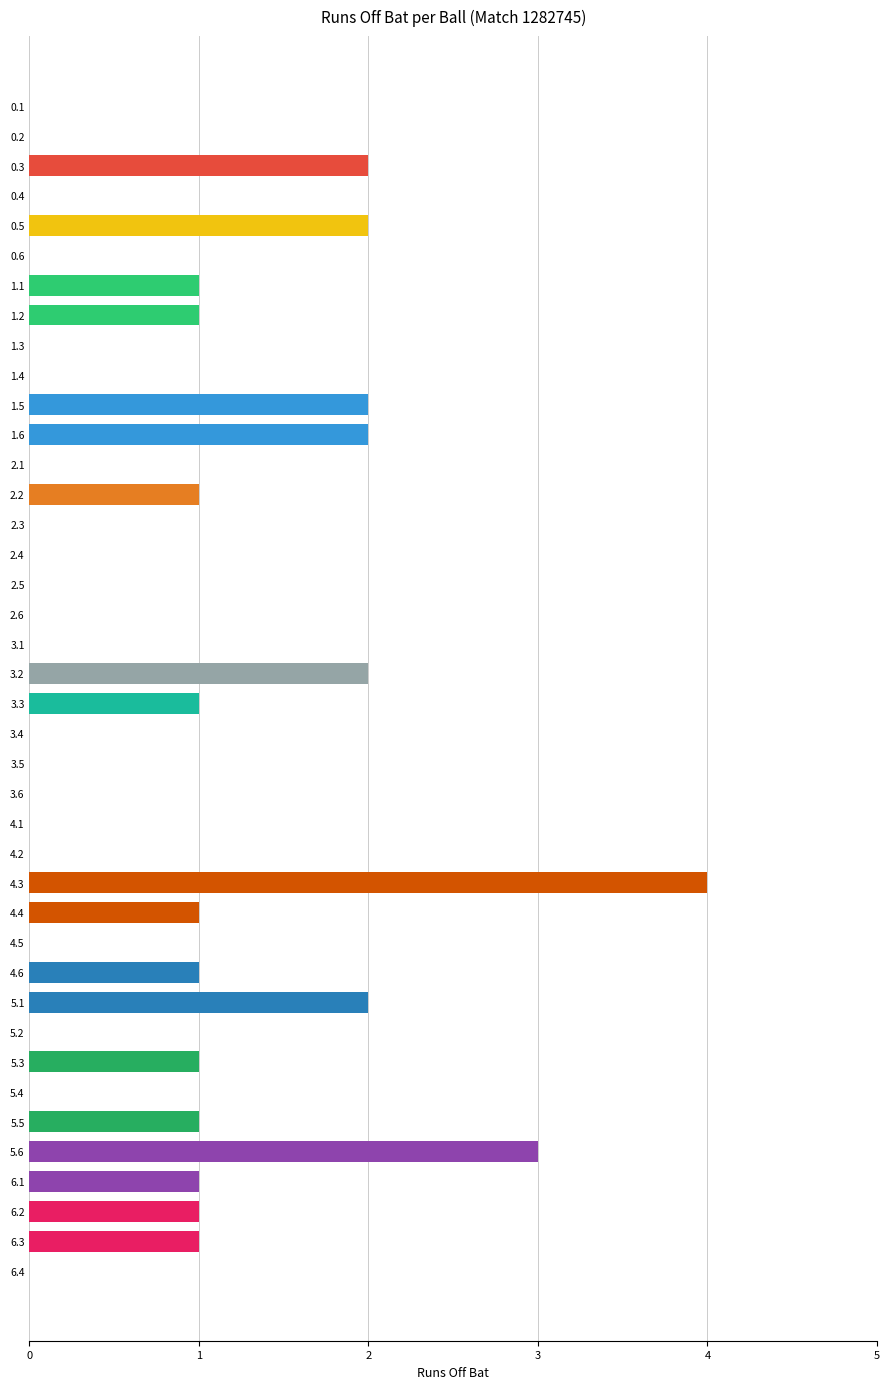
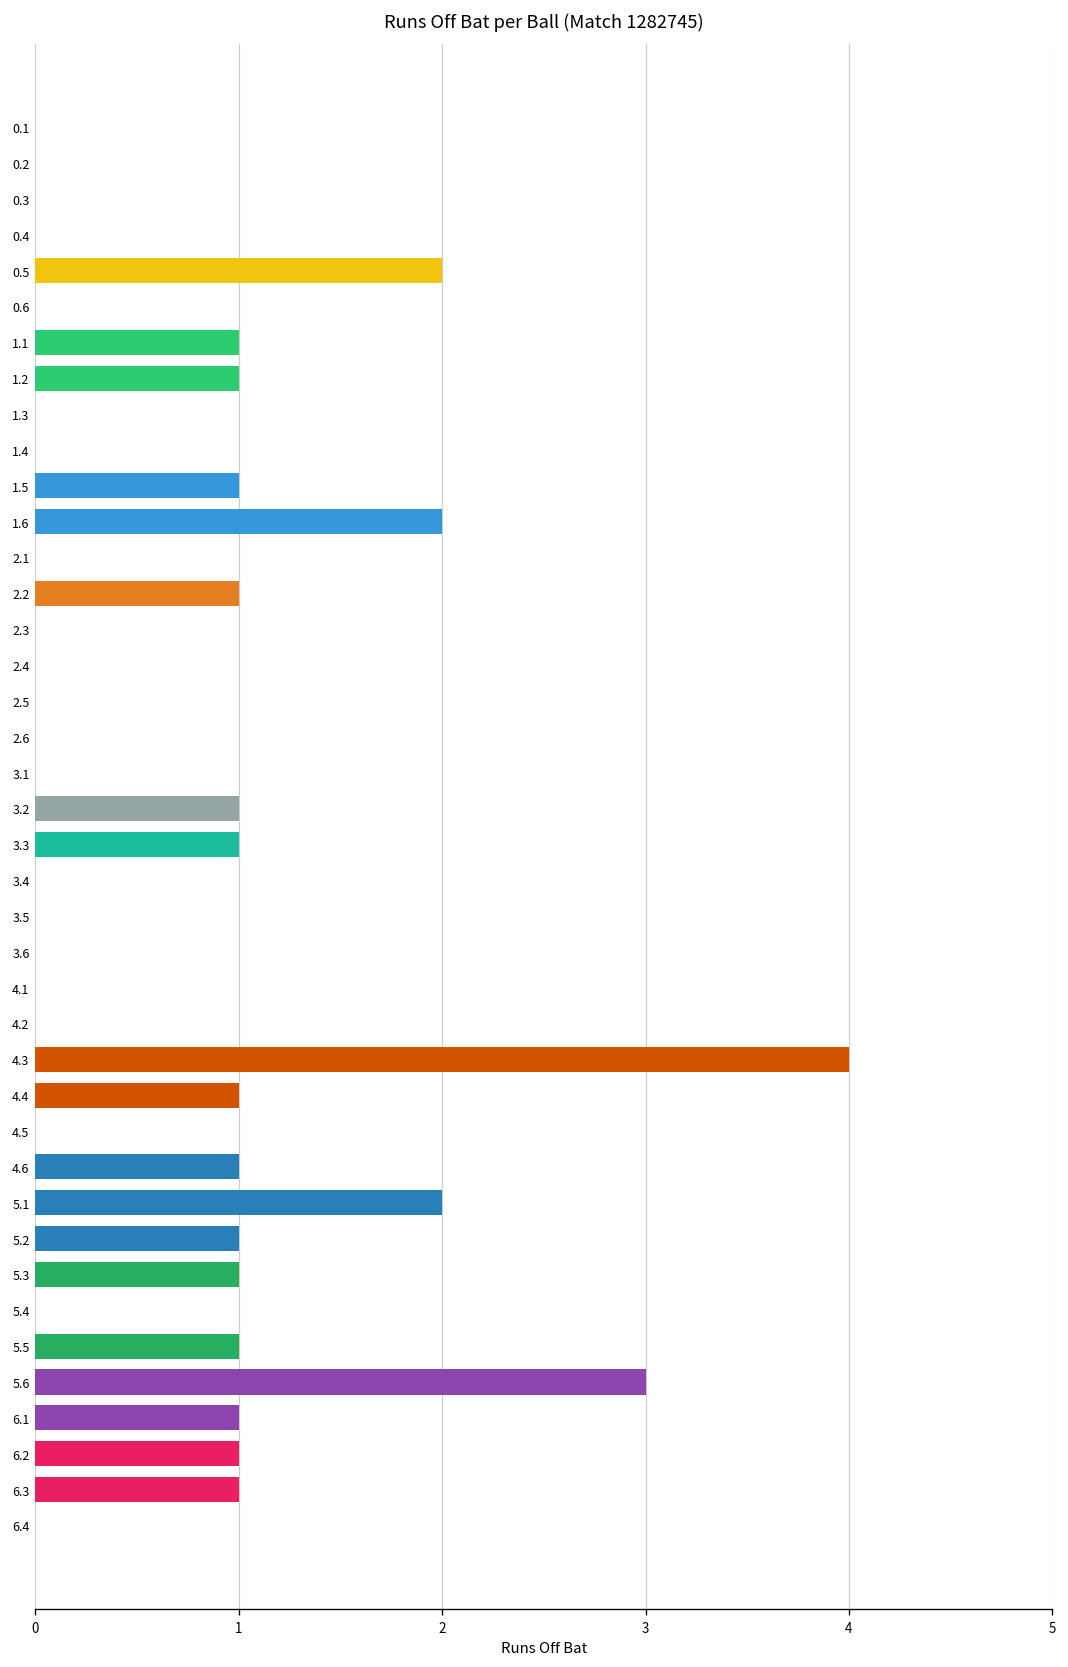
  {
    "0.1": 0,
    "0.2": 0,
-   "0.3": 2,
+   "0.3": 0,
    "0.4": 0,
    "0.5": 2,
    "0.6": 0,
    "1.1": 1,
    "1.2": 1,
    "1.3": 0,
    "1.4": 0,
-   "1.5": 2,
+   "1.5": 1,
    "1.6": 2,
    "2.1": 0,
    "2.2": 1,
    "2.3": 0,
    "2.4": 0,
    "2.5": 0,
    "2.6": 0,
    "3.1": 0,
-   "3.2": 2,
+   "3.2": 1,
    "3.3": 1,
    "3.4": 0,
    "3.5": 0,
    "3.6": 0,
    "4.1": 0,
    "4.2": 0,
    "4.3": 4,
    "4.4": 1,
    "4.5": 0,
    "4.6": 1,
    "5.1": 2,
-   "5.2": 0,
+   "5.2": 1,
    "5.3": 1,
    "5.4": 0,
    "5.5": 1,
    "5.6": 3,
    "6.1": 1,
    "6.2": 1,
    "6.3": 1,
    "6.4": 0
  }
